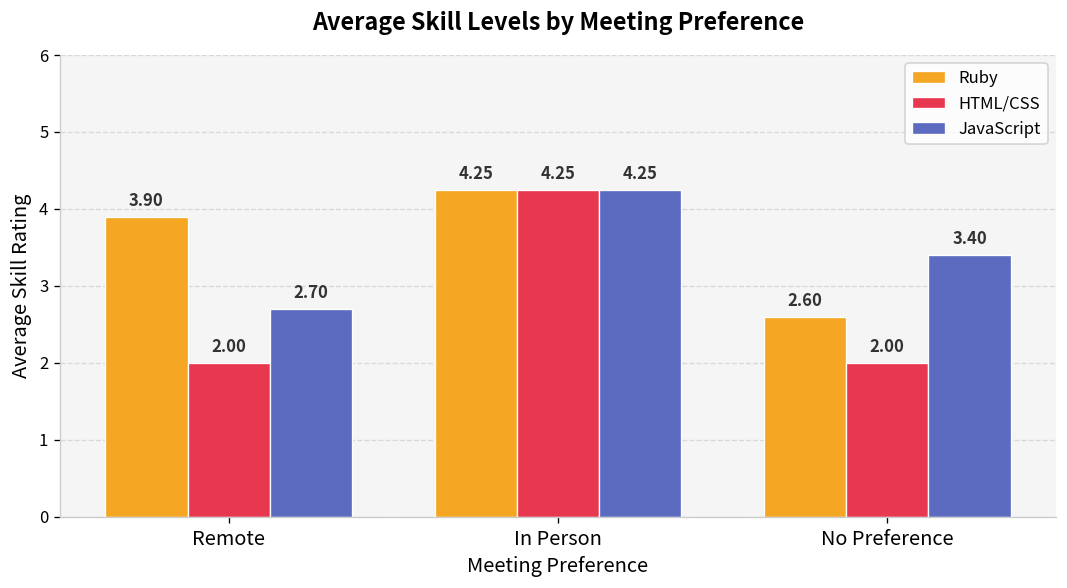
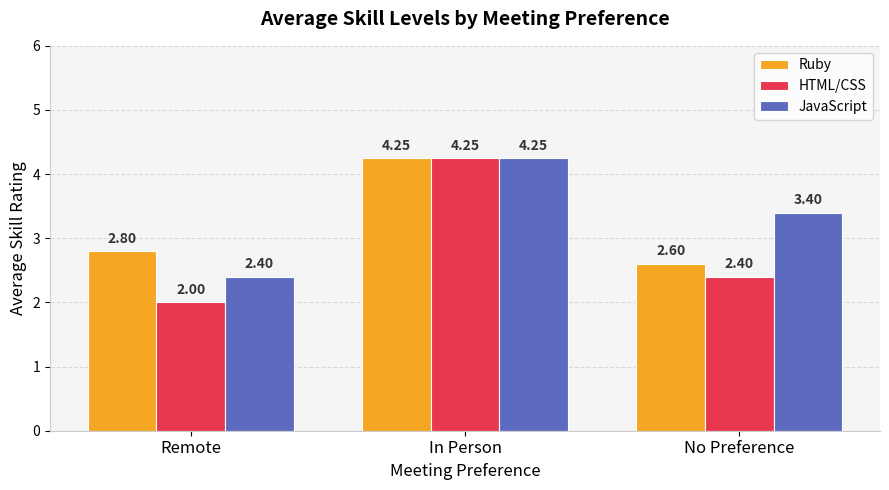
  {
    "Ruby": {
-     "Remote": 3.90,
+     "Remote": 2.80,
      "In Person": 4.25,
      "No Preference": 2.60
    },
    "HTML/CSS": {
      "Remote": 2.00,
      "In Person": 4.25,
-     "No Preference": 2.00
+     "No Preference": 2.40
    },
    "JavaScript": {
-     "Remote": 2.70,
+     "Remote": 2.40,
      "In Person": 4.25,
      "No Preference": 3.40
    }
  }
